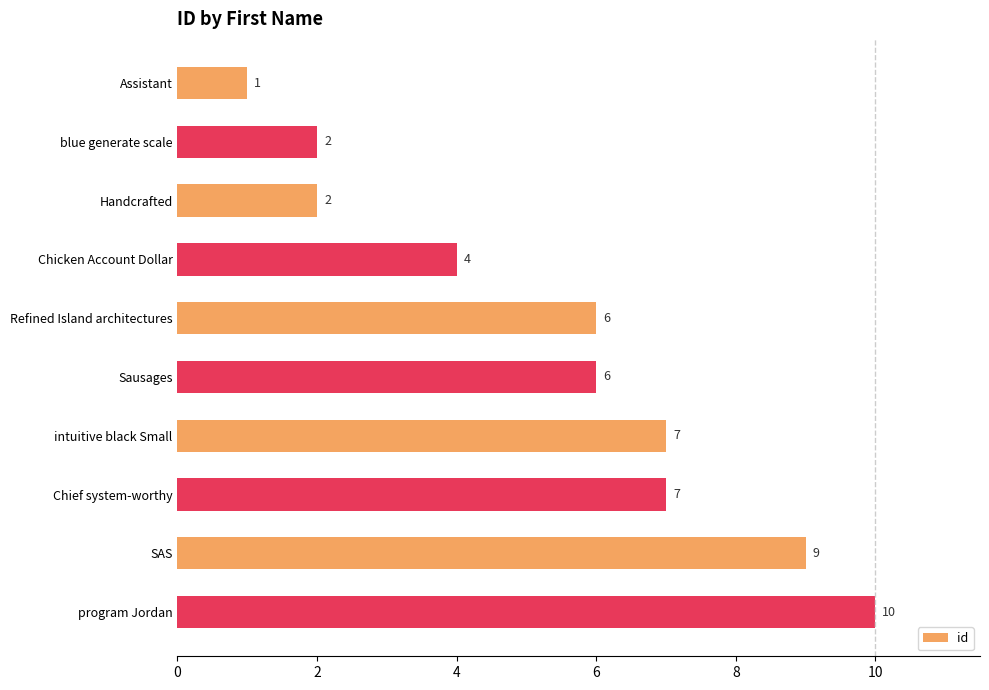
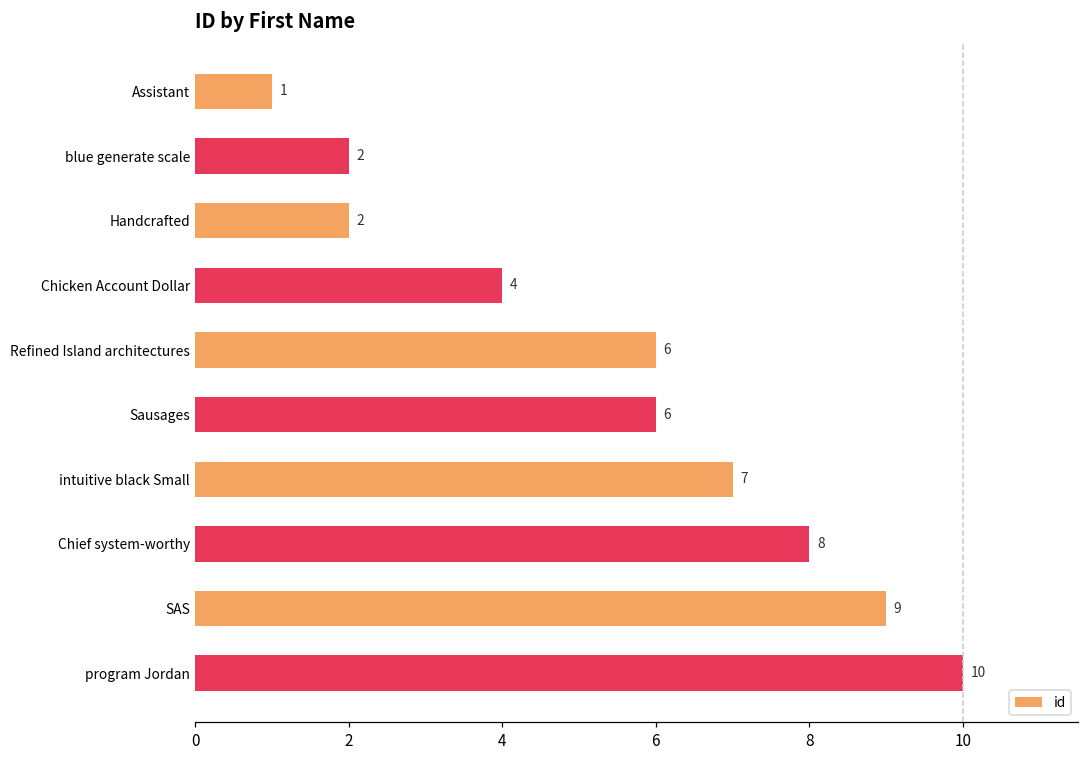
  {
    "Assistant": 1,
    "blue generate scale": 2,
    "Handcrafted": 2,
    "Chicken Account Dollar": 4,
    "Refined Island architectures": 6,
    "Sausages": 6,
    "intuitive black Small": 7,
-   "Chief system-worthy": 7,
+   "Chief system-worthy": 8,
    "SAS": 9,
    "program Jordan": 10
  }
